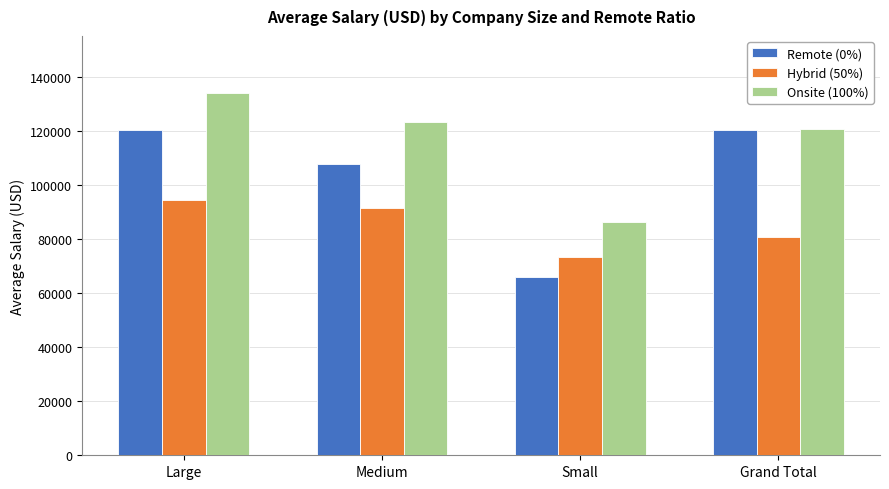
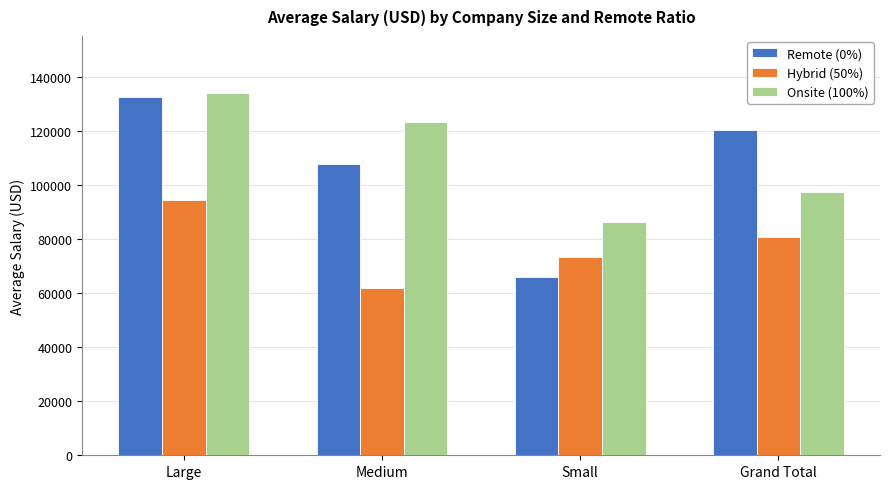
  {
    "Remote (0%)": {
-     "Large": 120000,
+     "Large": 132000,
      "Medium": 108000,
      "Small": 66000,
      "Grand Total": 120000
    },
    "Hybrid (50%)": {
      "Large": 95000,
-     "Medium": 91000,
+     "Medium": 62000,
      "Small": 73000,
      "Grand Total": 81000
    },
    "Onsite (100%)": {
      "Large": 134000,
      "Medium": 123000,
      "Small": 86000,
-     "Grand Total": 121000
+     "Grand Total": 97000
    }
  }
